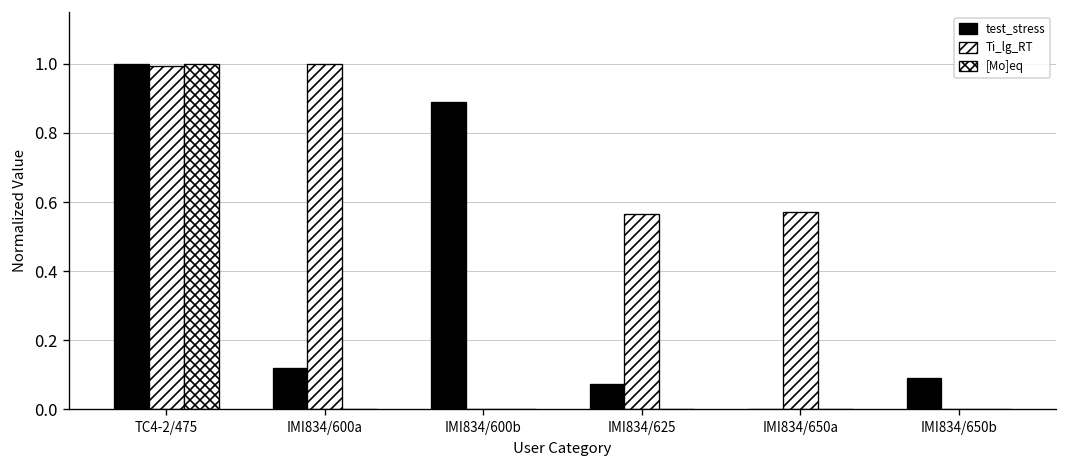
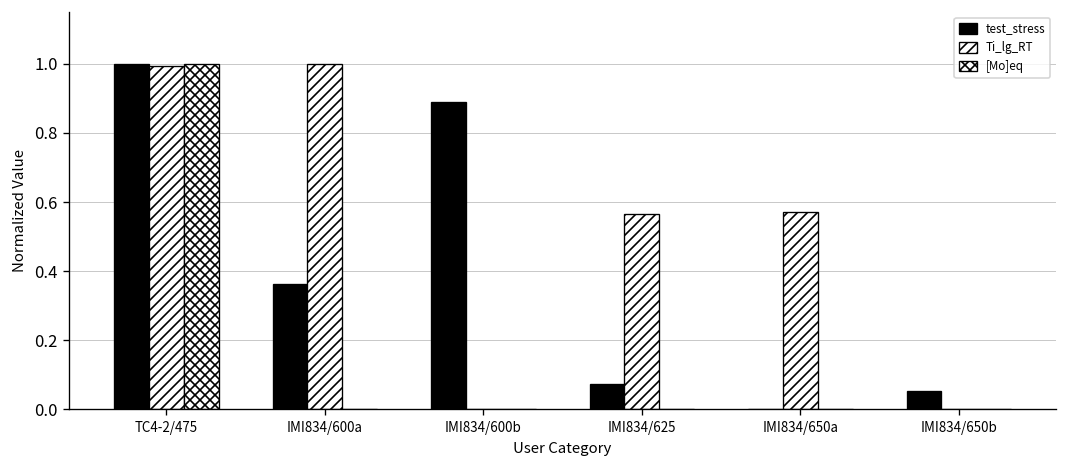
  {
    "test_stress": {
      "TC4-2/475": 1.00,
-     "IMI834/600a": 0.12,
+     "IMI834/600a": 0.36,
      "IMI834/600b": 0.89,
      "IMI834/625": 0.07,
      "IMI834/650a": 0.00,
-     "IMI834/650b": 0.09
+     "IMI834/650b": 0.05
    }
  }
